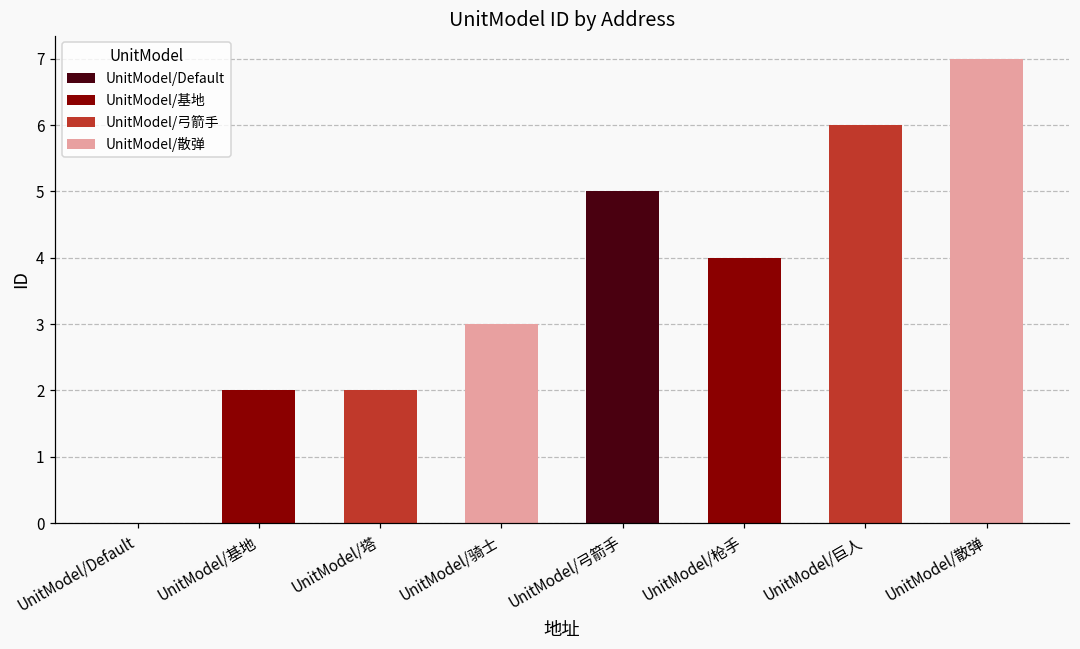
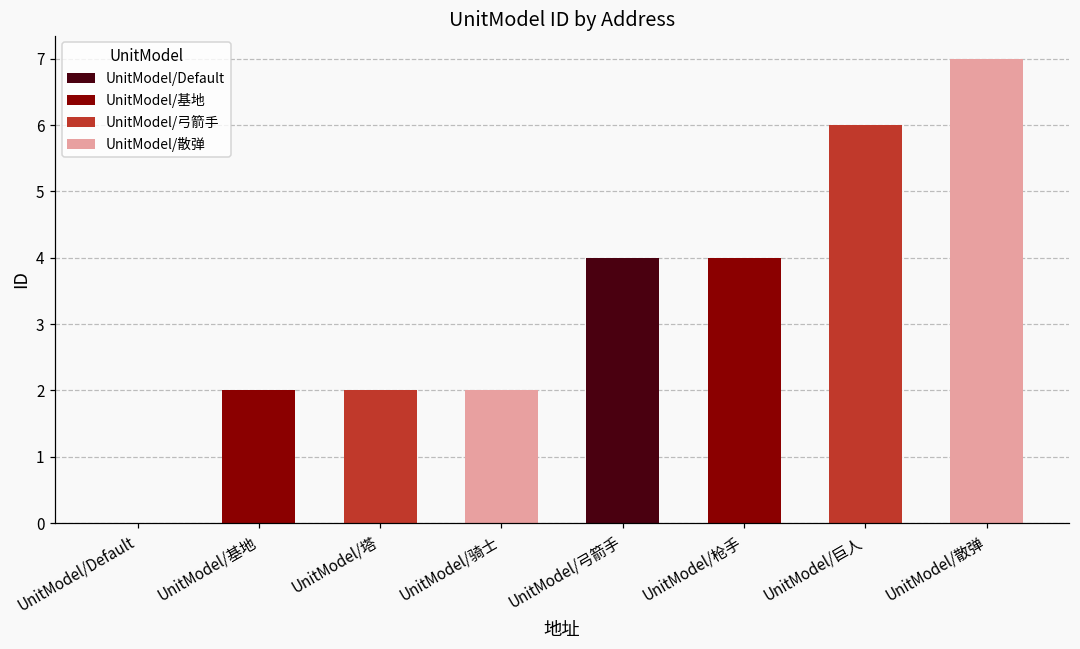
  {
    "UnitModel/Default": 0,
    "UnitModel/基地": 2,
    "UnitModel/塔": 2,
-   "UnitModel/骑士": 3,
-   "UnitModel/弓箭手": 5,
+   "UnitModel/骑士": 2,
+   "UnitModel/弓箭手": 4,
    "UnitModel/枪手": 4,
    "UnitModel/巨人": 6,
    "UnitModel/散弹": 7
  }
